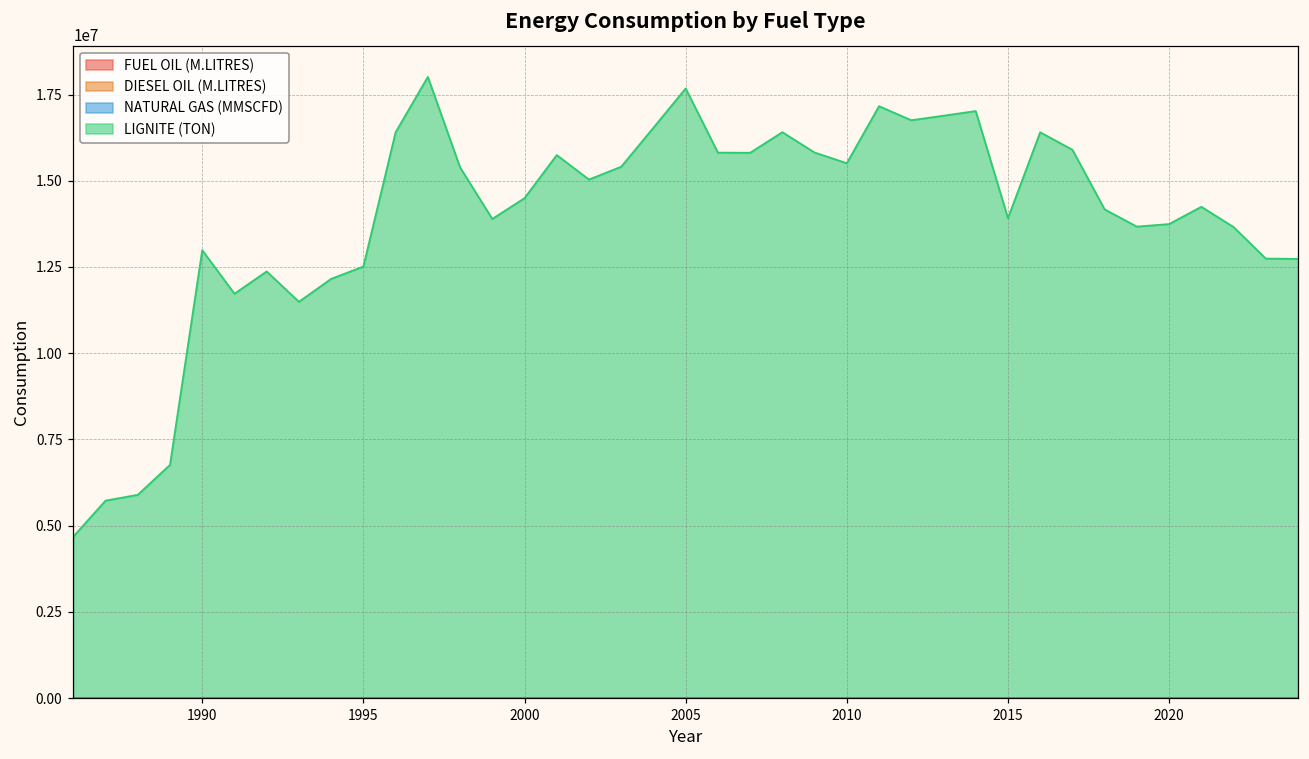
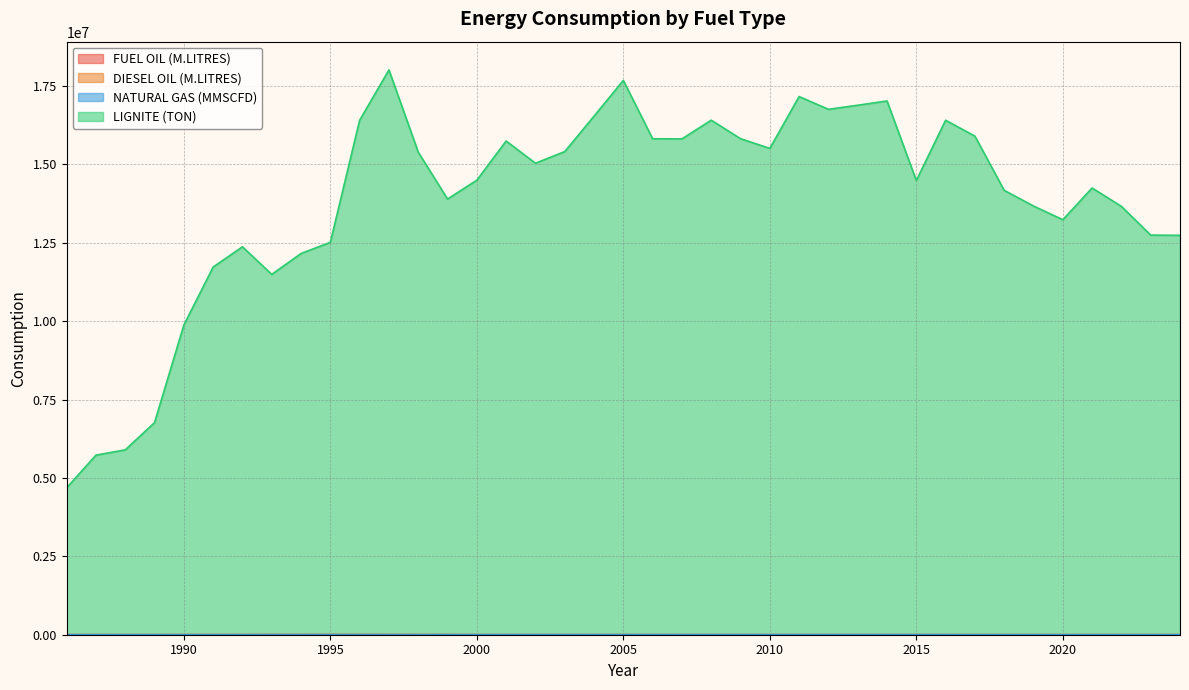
  {
    "NATURAL GAS (MMSCFD)": {
      "1990": 0,
      "1995": 0,
      "2000": 0,
      "2005": 0,
      "2010": 0,
      "2015": 0,
      "2020": 0
    },
    "LIGNITE (TON)": {
-     "1990": 13000000,
+     "1990": 9900000,
      "1995": 12500000,
      "2000": 14500000,
      "2005": 17700000,
      "2010": 15500000,
-     "2015": 13900000,
-     "2020": 13700000
+     "2015": 14500000,
+     "2020": 13200000
    }
  }
